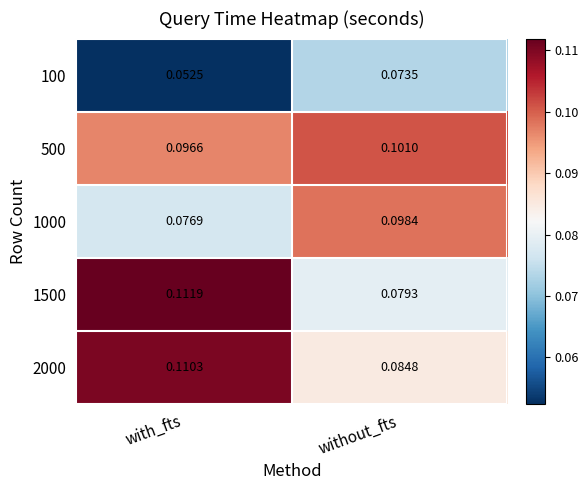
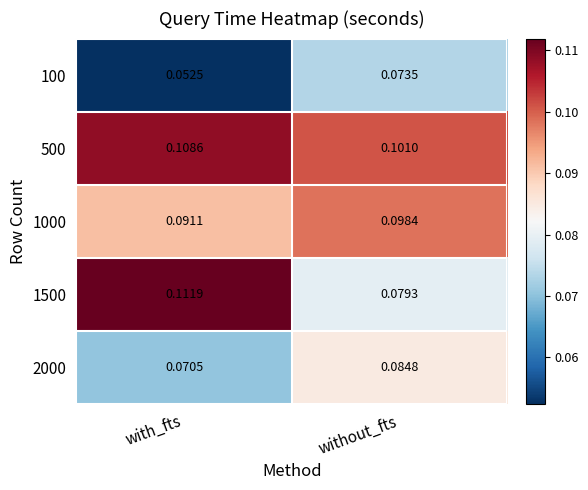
  {
    "100": {
      "with_fts": 0.0525,
      "without_fts": 0.0735
    },
    "500": {
-     "with_fts": 0.0966,
+     "with_fts": 0.1086,
      "without_fts": 0.1010
    },
    "1000": {
-     "with_fts": 0.0769,
+     "with_fts": 0.0911,
      "without_fts": 0.0984
    },
    "1500": {
      "with_fts": 0.1119,
      "without_fts": 0.0793
    },
    "2000": {
-     "with_fts": 0.1103,
+     "with_fts": 0.0705,
      "without_fts": 0.0848
    }
  }
